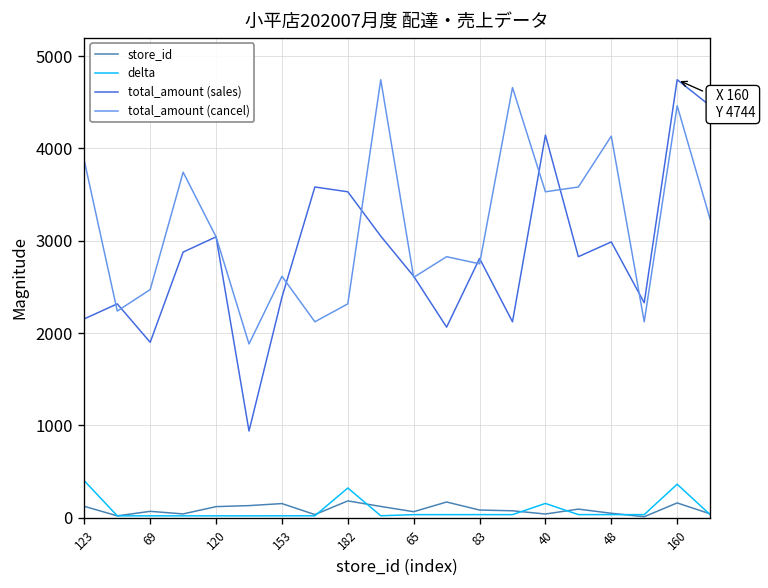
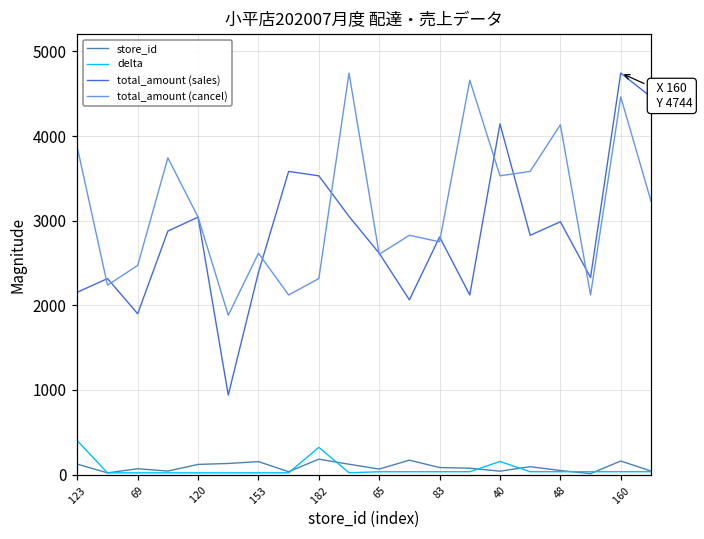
  {
    "delta": {
      "123": 400,
      "69": 0,
      "120": 0,
      "153": 0,
      "182": 300,
      "83": 0,
      "40": 200,
-     "160": 400
+     "160": 0
    }
  }
